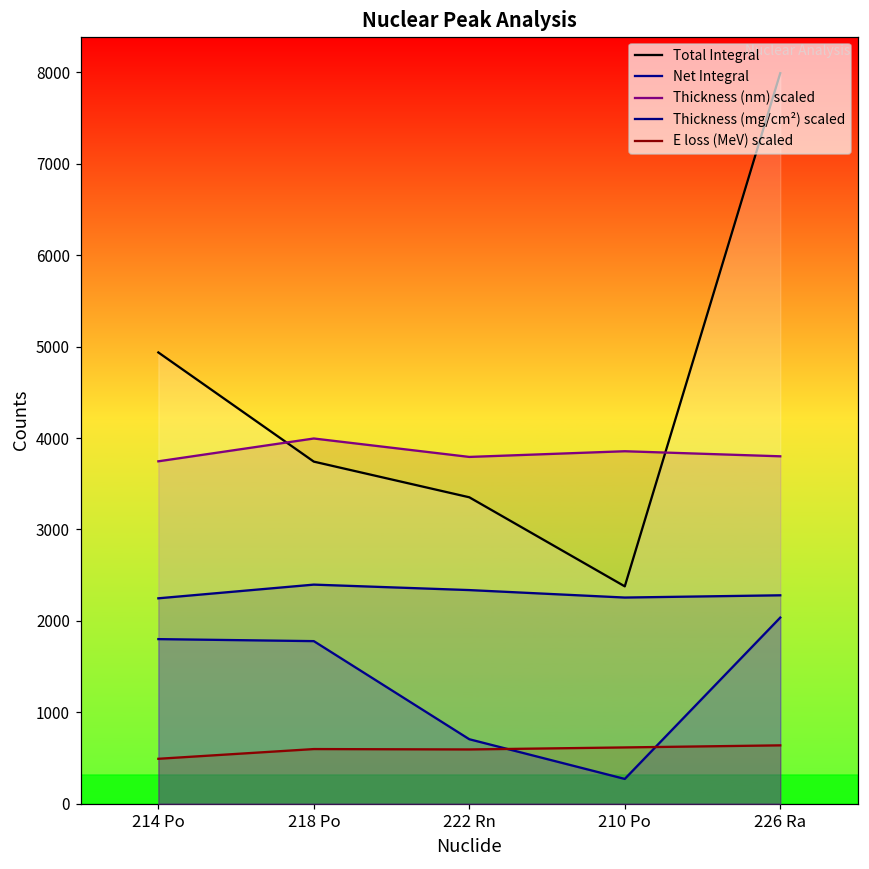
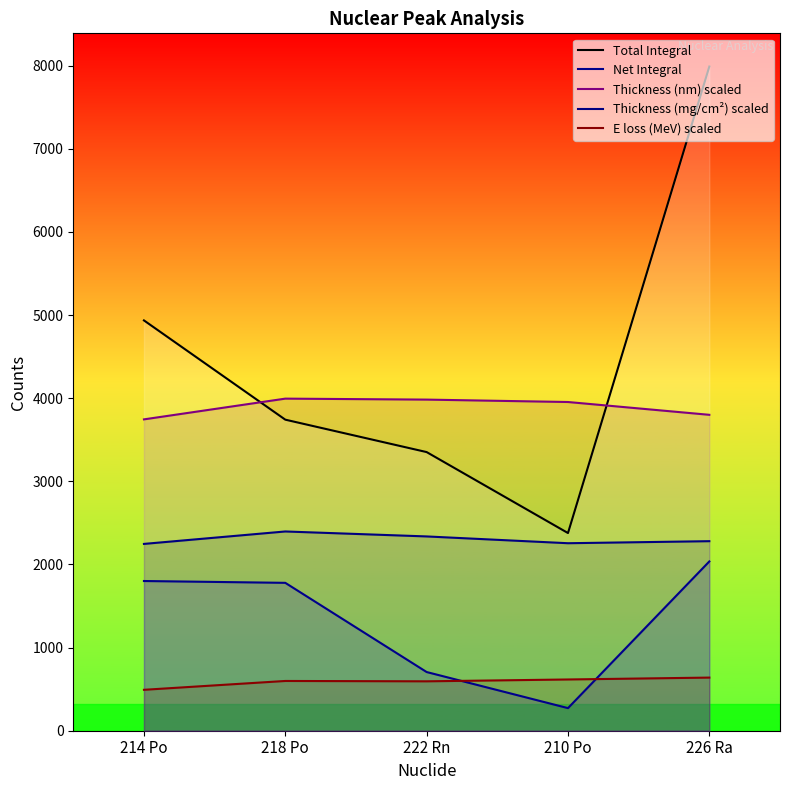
  {
    "Total Integral": {
      "214 Po": 4900,
      "218 Po": 3700,
      "222 Rn": 3400,
      "210 Po": 2400
    },
    "Thickness (nm) scaled": {
      "214 Po": 3700,
      "218 Po": 4000,
-     "222 Rn": 3800,
-     "210 Po": 3900,
+     "222 Rn": 4000,
+     "210 Po": 4000,
      "226 Ra": 3800
    },
    "E loss (MeV) scaled": {
      "214 Po": 500,
      "218 Po": 600,
      "222 Rn": 600,
      "210 Po": 600,
      "226 Ra": 600
    }
  }
